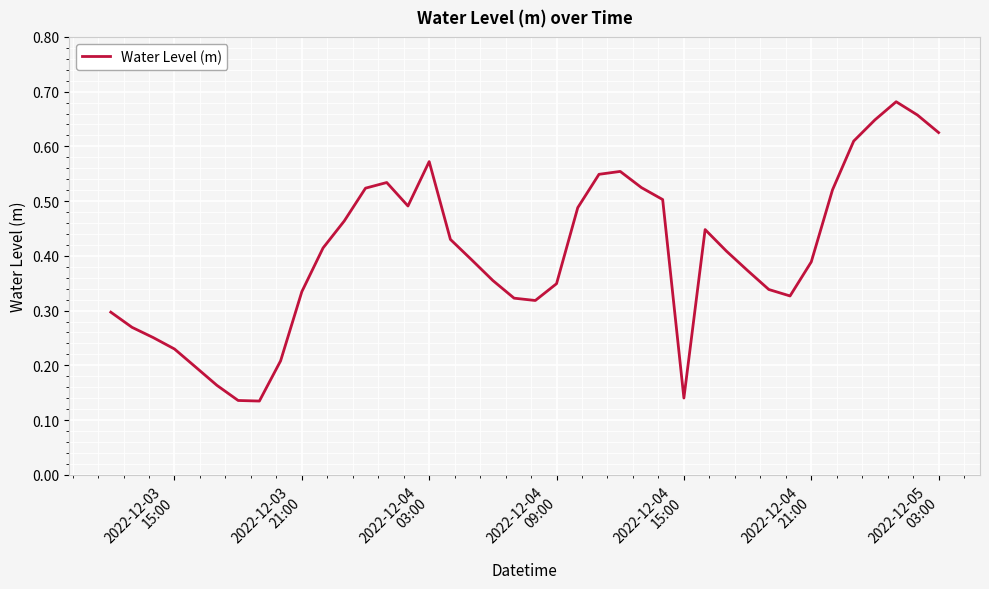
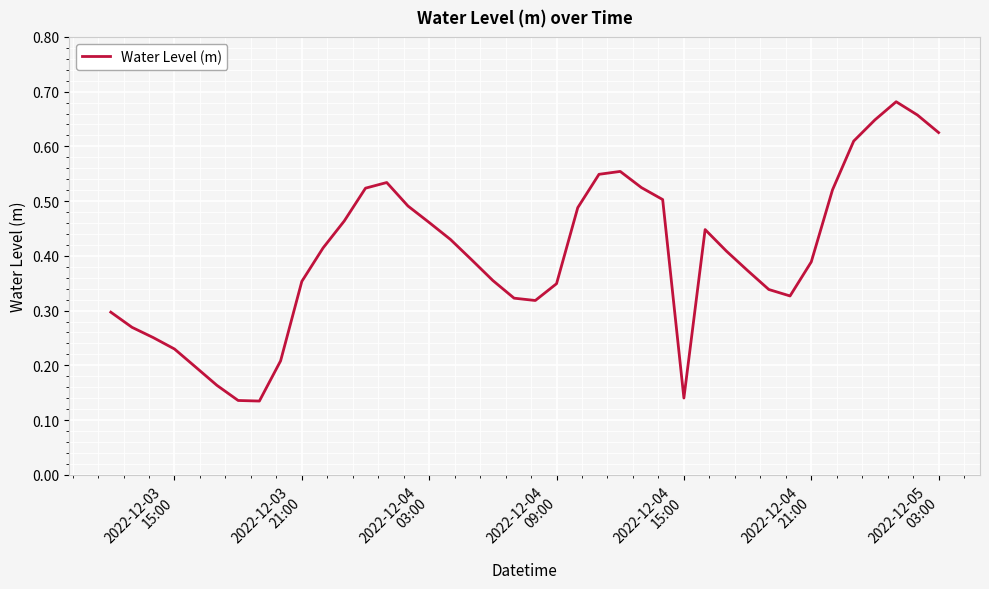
  {
    "2022-12-03 15:00": 0.23,
-   "2022-12-03 21:00": 0.33,
-   "2022-12-04 03:00": 0.57,
+   "2022-12-03 21:00": 0.35,
+   "2022-12-04 03:00": 0.46,
    "2022-12-04 09:00": 0.35,
    "2022-12-04 15:00": 0.14,
    "2022-12-04 21:00": 0.39,
    "2022-12-05 03:00": 0.63
  }
